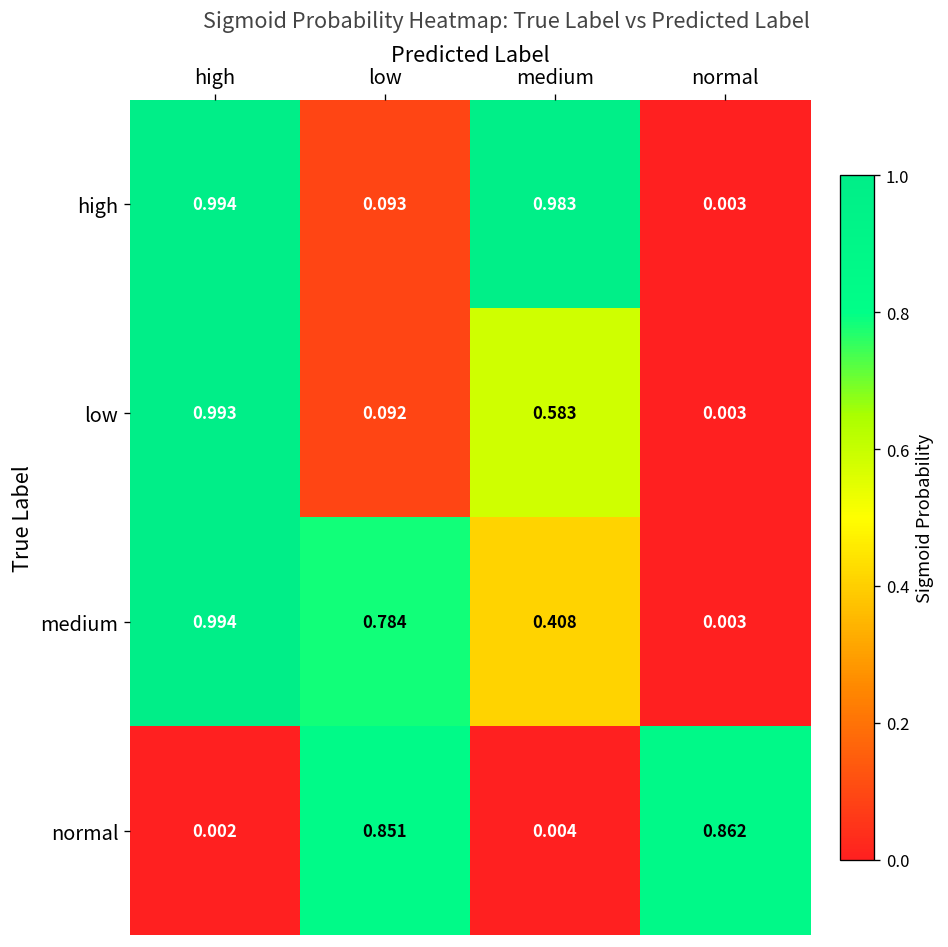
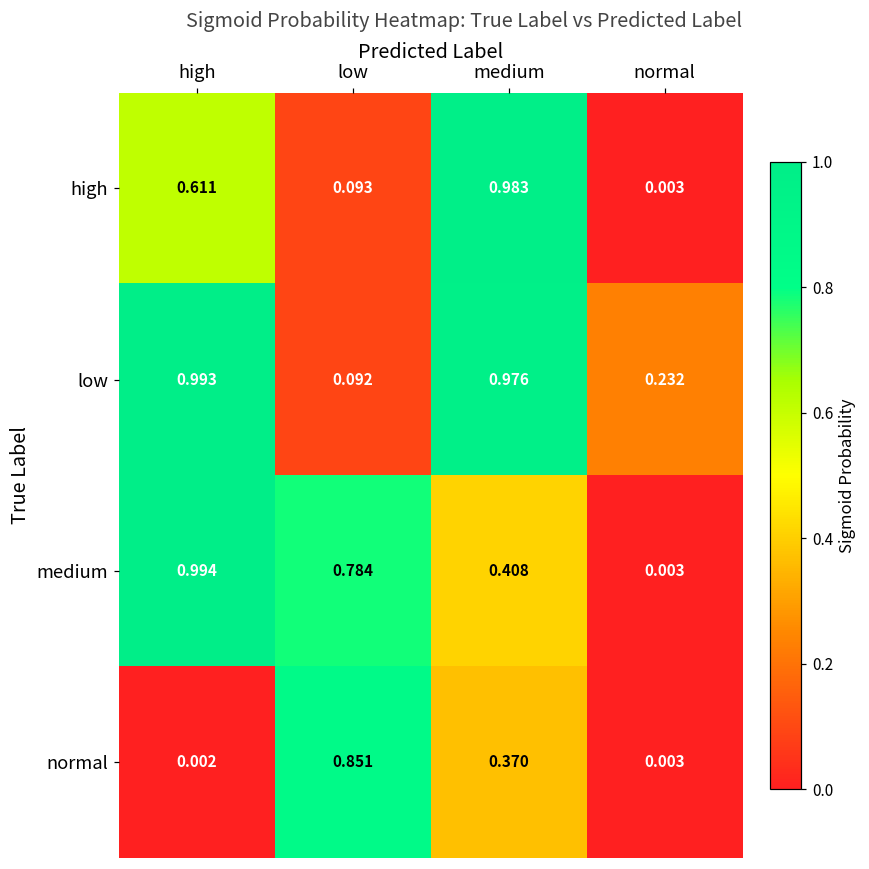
  {
    "high": {
-     "high": 0.994,
+     "high": 0.611,
      "low": 0.093,
      "medium": 0.983,
      "normal": 0.003
    },
    "low": {
      "high": 0.993,
      "low": 0.092,
-     "medium": 0.583,
-     "normal": 0.003
+     "medium": 0.976,
+     "normal": 0.232
    },
    "medium": {
      "high": 0.994,
      "low": 0.784,
      "medium": 0.408,
      "normal": 0.003
    },
    "normal": {
      "high": 0.002,
      "low": 0.851,
-     "medium": 0.004,
-     "normal": 0.862
+     "medium": 0.370,
+     "normal": 0.003
    }
  }
